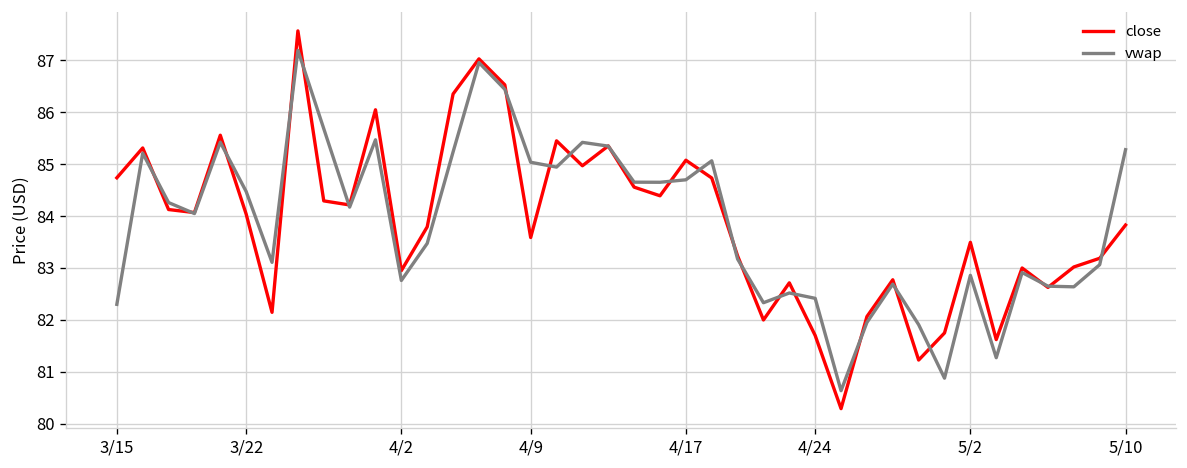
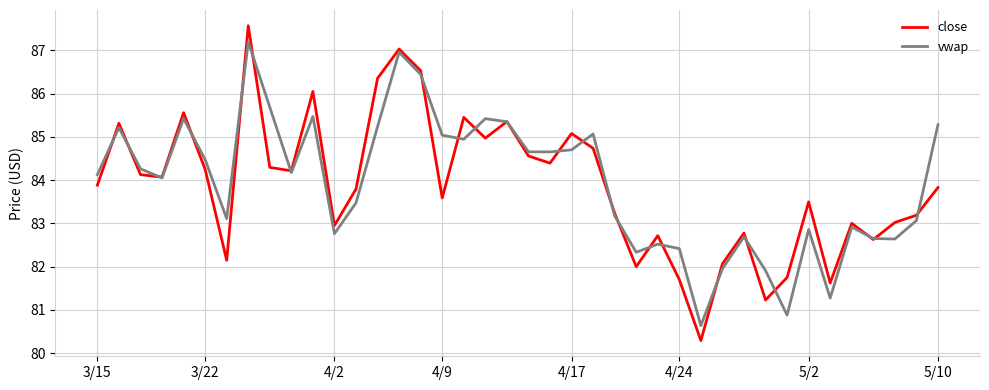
  {
    "close": {
-     "3/15": 84.7,
-     "3/22": 84.0,
+     "3/15": 83.9,
+     "3/22": 84.2,
      "4/2": 82.9,
      "4/9": 83.6,
      "4/17": 85.1,
      "4/24": 81.7,
      "5/2": 83.5,
      "5/10": 83.8
    },
    "vwap": {
-     "3/15": 82.3,
+     "3/15": 84.1,
      "3/22": 84.5,
      "4/2": 82.8,
      "4/9": 85.0,
      "4/17": 84.7,
      "4/24": 82.4,
      "5/2": 82.9,
      "5/10": 85.3
    }
  }
